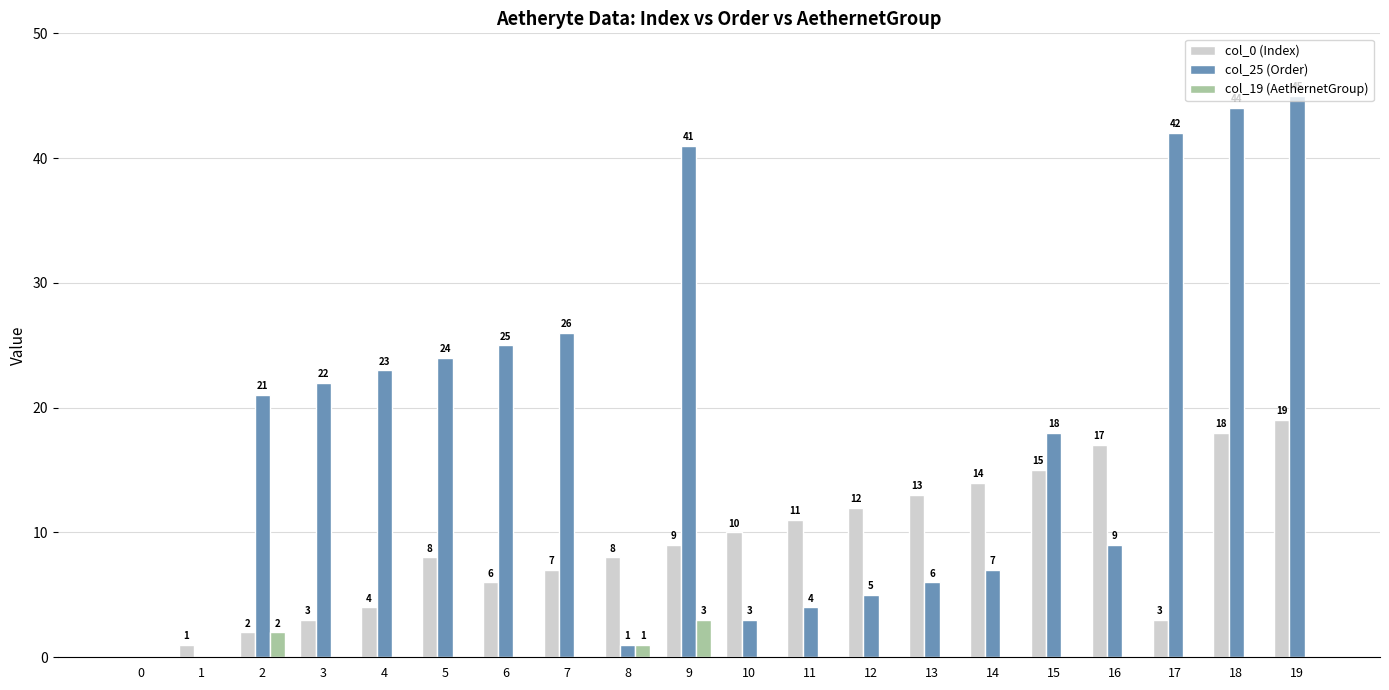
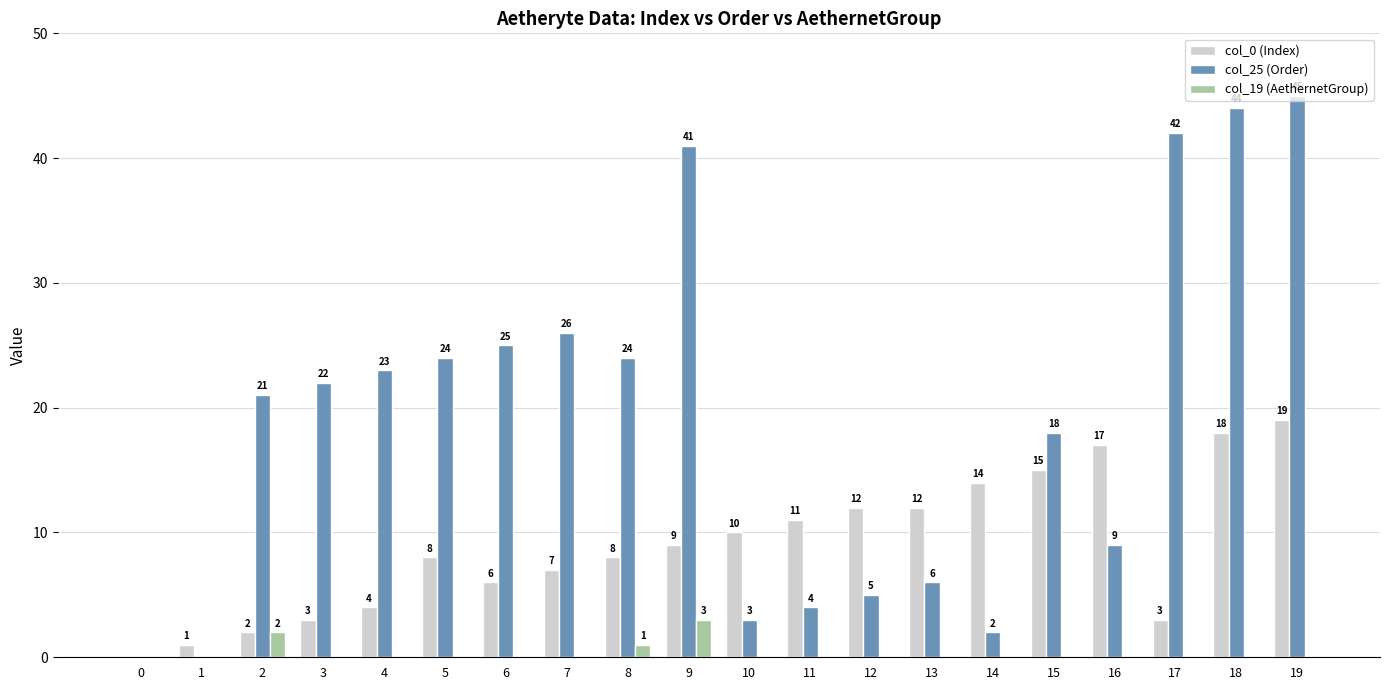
  {
    "col_0 (Index)": {
      "1": 1,
      "2": 2,
      "3": 3,
      "4": 4,
      "5": 8,
      "6": 6,
      "7": 7,
      "8": 8,
      "9": 9,
      "10": 10,
      "11": 11,
      "12": 12,
-     "13": 13,
+     "13": 12,
      "14": 14,
      "15": 15,
      "16": 17,
      "17": 3,
      "18": 18,
      "19": 19
    },
    "col_25 (Order)": {
      "2": 21,
      "3": 22,
      "4": 23,
      "5": 24,
      "6": 25,
      "7": 26,
-     "8": 1,
+     "8": 24,
      "9": 41,
      "10": 3,
      "11": 4,
      "12": 5,
      "13": 6,
-     "14": 7,
+     "14": 2,
      "15": 18,
      "16": 9,
      "17": 42
    },
    "col_19 (AethernetGroup)": {
      "2": 2,
      "8": 1,
      "9": 3
    }
  }
